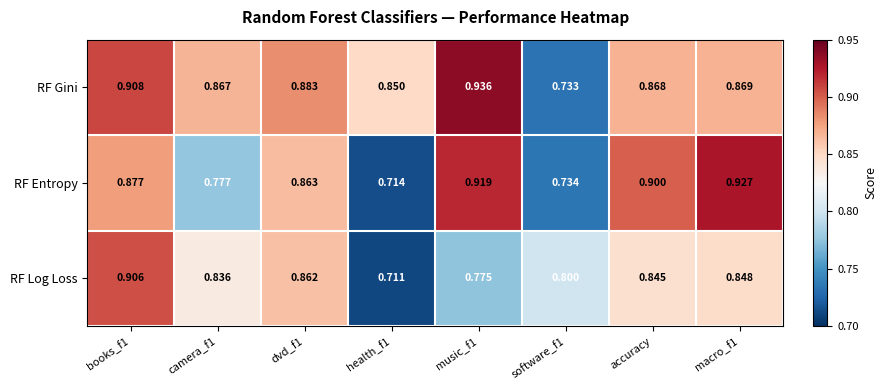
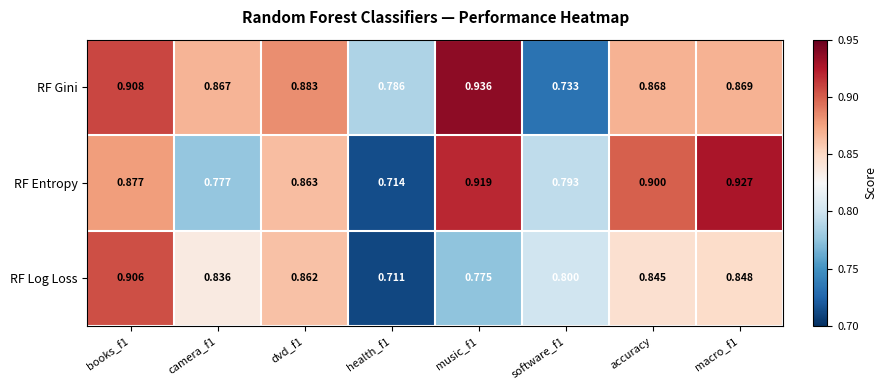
  {
    "RF Gini": {
      "books_f1": 0.908,
      "camera_f1": 0.867,
      "dvd_f1": 0.883,
-     "health_f1": 0.850,
+     "health_f1": 0.786,
      "music_f1": 0.936,
      "software_f1": 0.733,
      "accuracy": 0.868,
      "macro_f1": 0.869
    },
    "RF Entropy": {
      "books_f1": 0.877,
      "camera_f1": 0.777,
      "dvd_f1": 0.863,
      "health_f1": 0.714,
      "music_f1": 0.919,
-     "software_f1": 0.734,
+     "software_f1": 0.793,
      "accuracy": 0.900,
      "macro_f1": 0.927
    },
    "RF Log Loss": {
      "books_f1": 0.906,
      "camera_f1": 0.836,
      "dvd_f1": 0.862,
      "health_f1": 0.711,
      "music_f1": 0.775,
      "accuracy": 0.845,
      "macro_f1": 0.848
    }
  }
